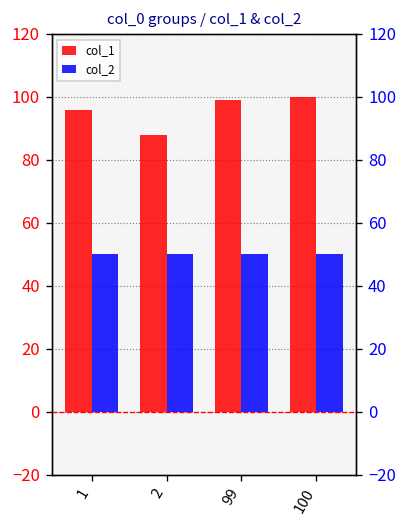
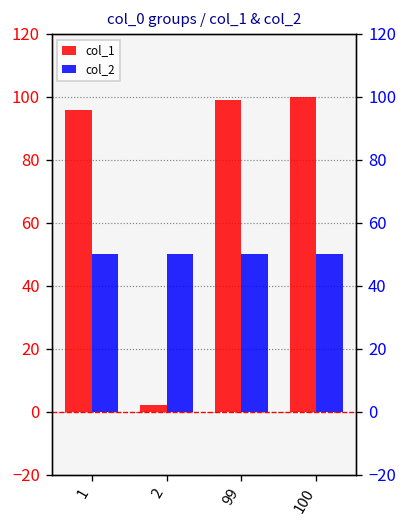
  {
    "col_1": {
      "1": 96,
-     "2": 88,
+     "2": 2,
      "99": 99,
      "100": 100
    },
    "col_2": {
      "1": 50,
      "2": 50,
      "99": 50,
      "100": 50
    }
  }
